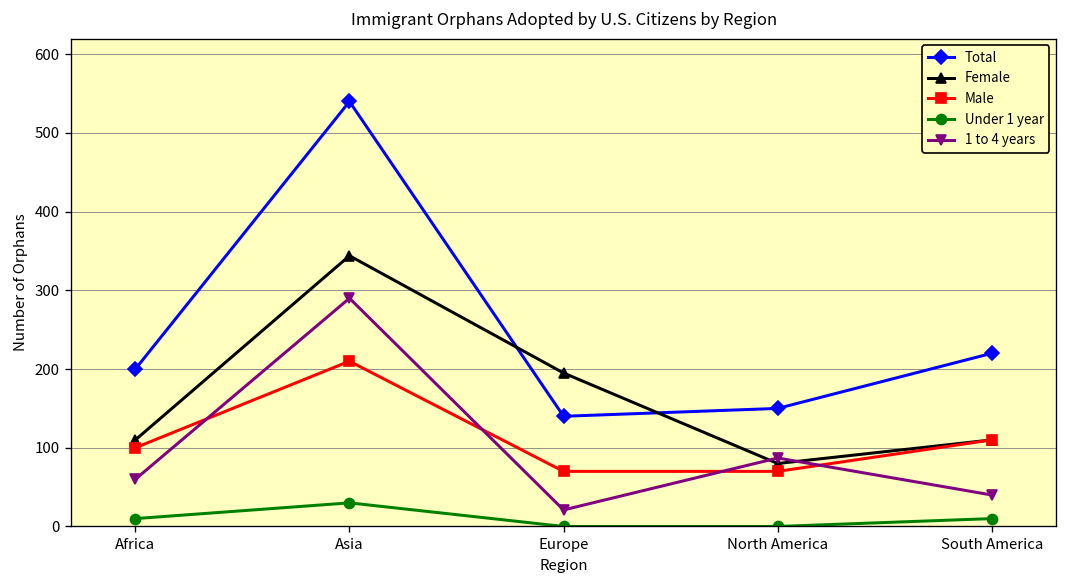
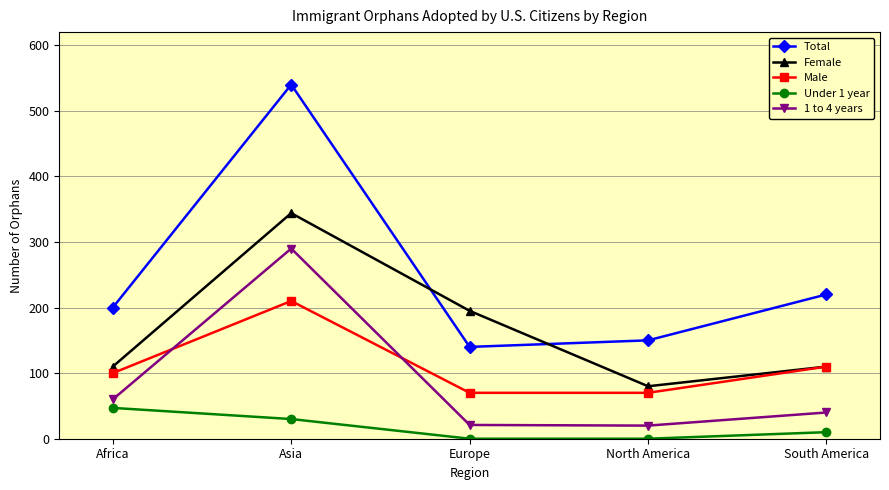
  {
    "Total": {
      "Africa": 200,
      "Asia": 540,
      "Europe": 140,
      "North America": 150,
      "South America": 220
    },
    "Female": {
      "Africa": 110,
      "Asia": 340,
      "Europe": 200,
      "North America": 80
    },
    "Male": {
      "Africa": 100,
      "Asia": 210,
      "Europe": 70,
      "North America": 70
    },
    "Under 1 year": {
-     "Africa": 10,
+     "Africa": 50,
      "Asia": 30,
      "Europe": 0,
      "North America": 0,
      "South America": 10
    },
    "1 to 4 years": {
      "Africa": 60,
      "Asia": 290,
      "Europe": 20,
-     "North America": 90,
+     "North America": 20,
      "South America": 40
    }
  }
